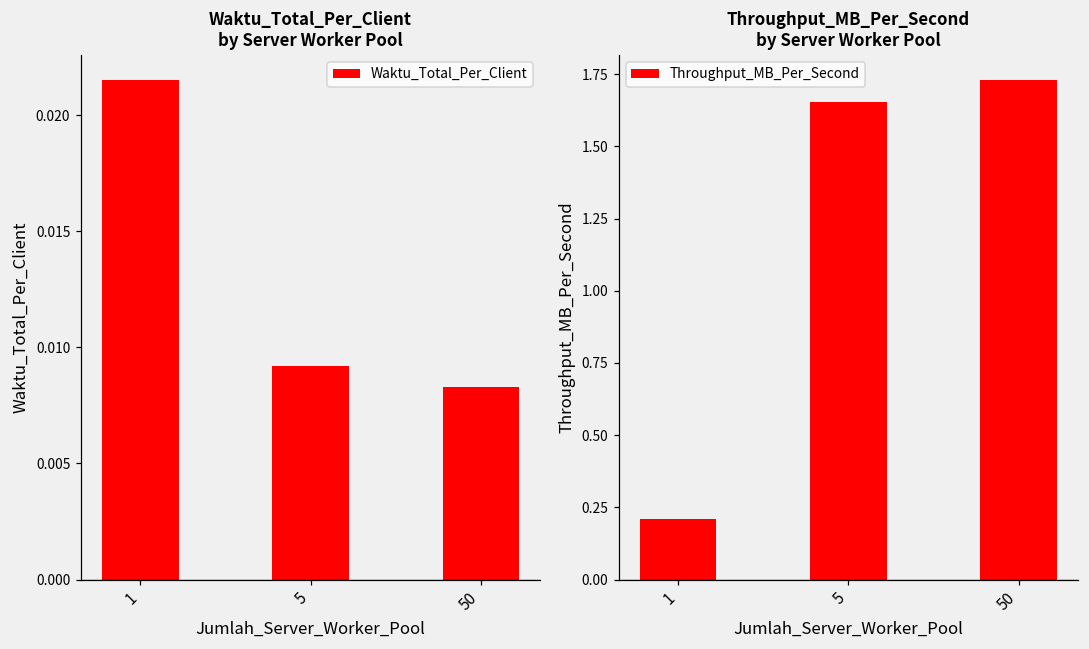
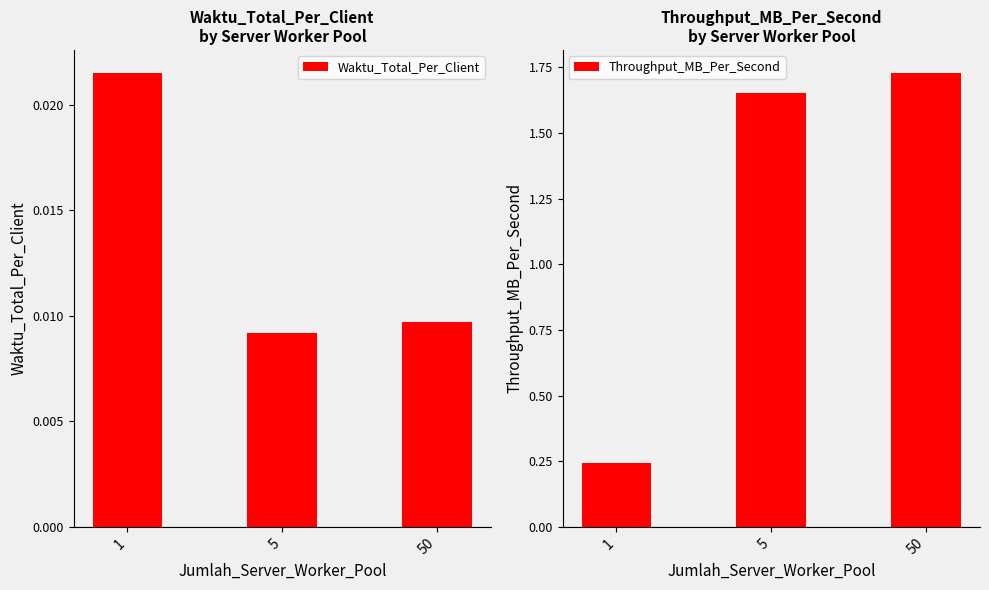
  {
    "Waktu_Total_Per_Client by Server Worker Pool": {
      "1": 0.0215,
      "5": 0.0092,
-     "50": 0.0083
+     "50": 0.0097
    },
    "Throughput_MB_Per_Second by Server Worker Pool": {
-     "1": 0.21,
+     "1": 0.24,
      "5": 1.65,
      "50": 1.73
    }
  }
